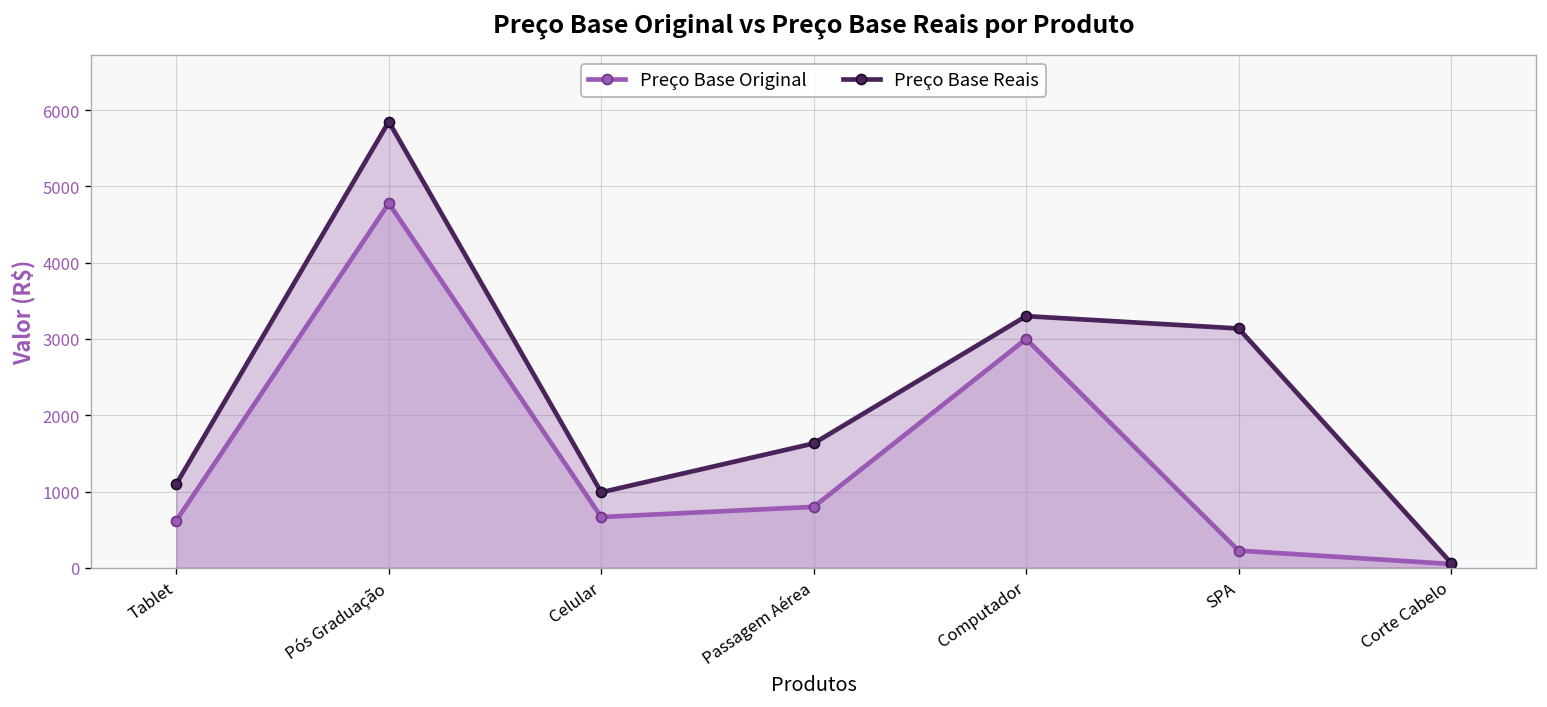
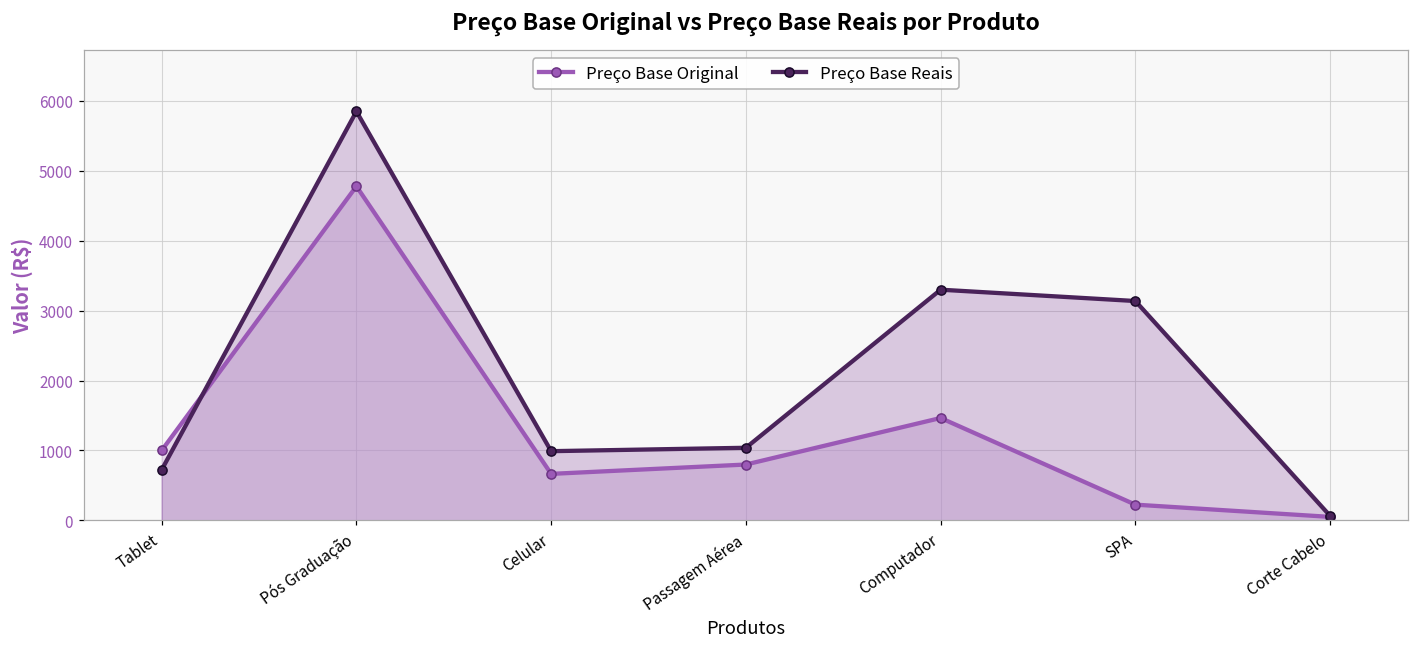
  {
    "Preço Base Original": {
-     "Tablet": 600,
+     "Tablet": 1000,
      "Pós Graduação": 4800,
      "Celular": 700,
      "Passagem Aérea": 800,
-     "Computador": 3000,
+     "Computador": 1500,
      "SPA": 200
    },
    "Preço Base Reais": {
-     "Tablet": 1100,
+     "Tablet": 700,
      "Pós Graduação": 5900,
      "Celular": 1000,
-     "Passagem Aérea": 1600,
+     "Passagem Aérea": 1000,
      "Computador": 3300,
      "SPA": 3100
    }
  }
